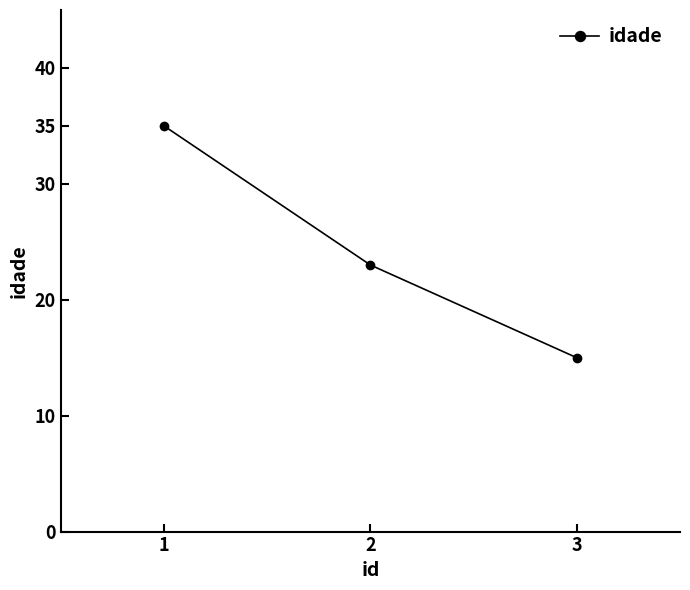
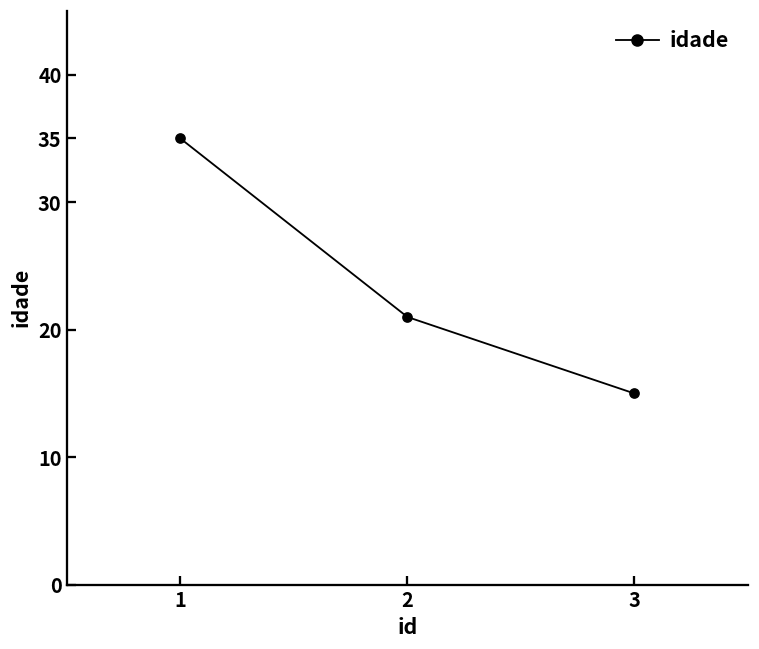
  {
    "1": 35,
-   "2": 23,
+   "2": 21,
    "3": 15
  }
